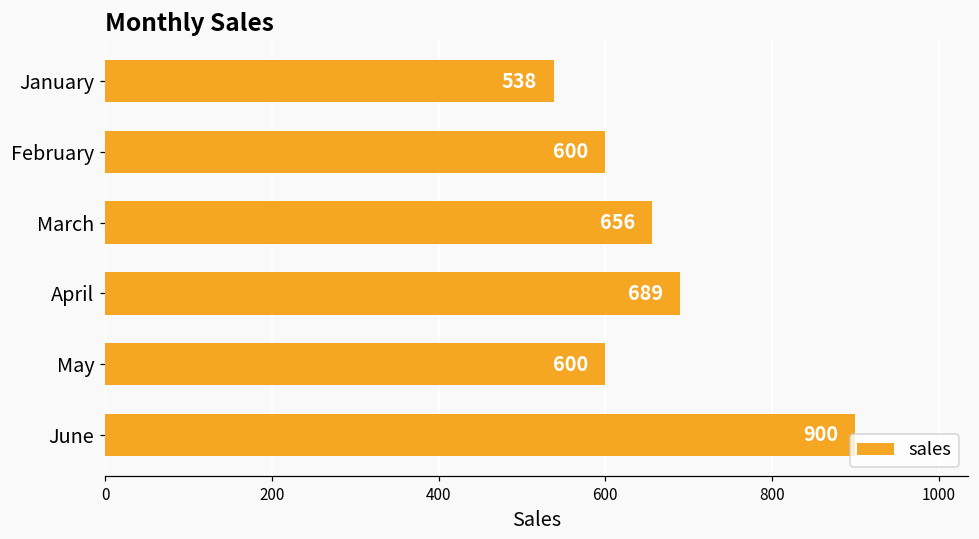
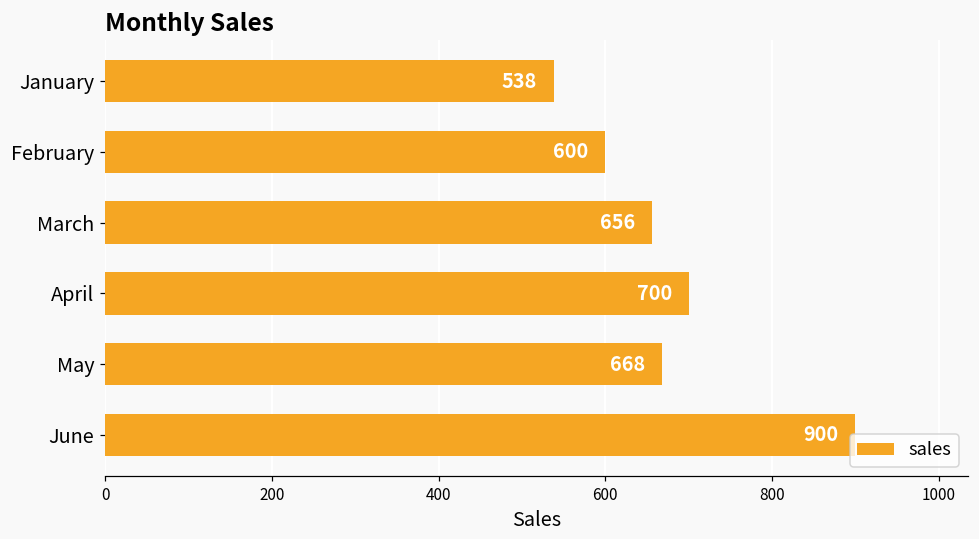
  {
    "January": 538,
    "February": 600,
    "March": 656,
-   "April": 689,
-   "May": 600
+   "April": 700,
+   "May": 668
  }
